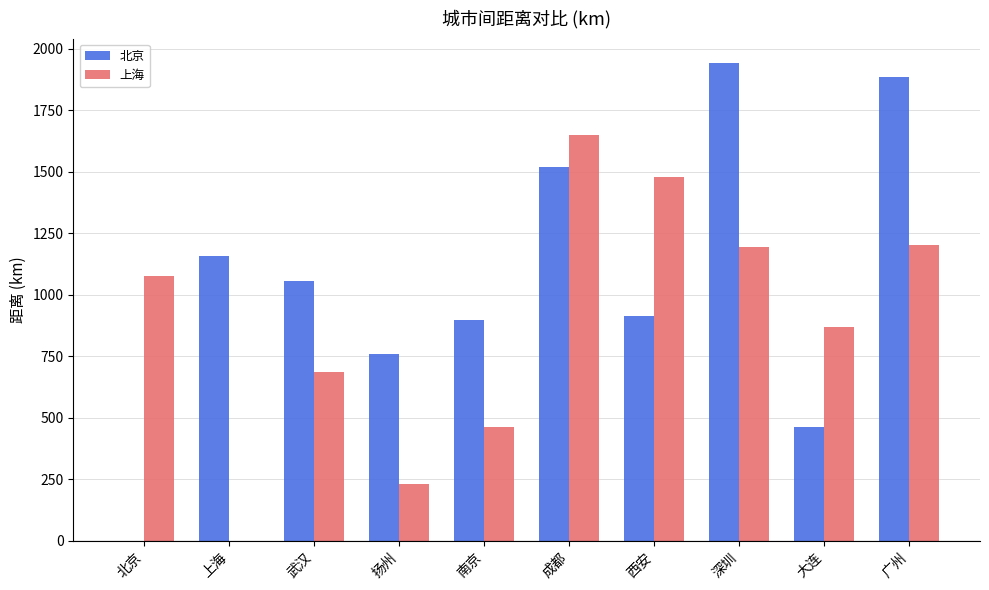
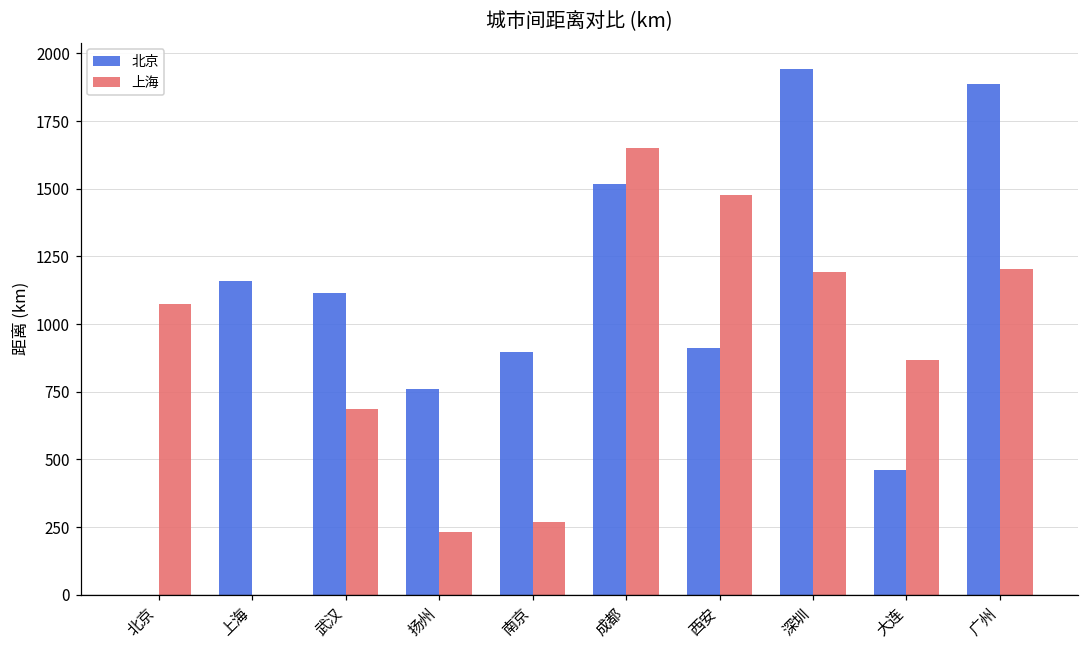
  {
    "北京": {
      "北京": 0,
      "上海": 1160,
-     "武汉": 1050,
+     "武汉": 1110,
      "扬州": 760,
      "南京": 900,
      "成都": 1520,
      "西安": 910,
      "深圳": 1940,
      "大连": 460,
      "广州": 1890
    },
    "上海": {
      "北京": 1080,
      "上海": 0,
      "武汉": 690,
      "扬州": 230,
-     "南京": 460,
+     "南京": 270,
      "成都": 1650,
      "西安": 1480,
      "深圳": 1190,
      "大连": 870,
      "广州": 1200
    }
  }
